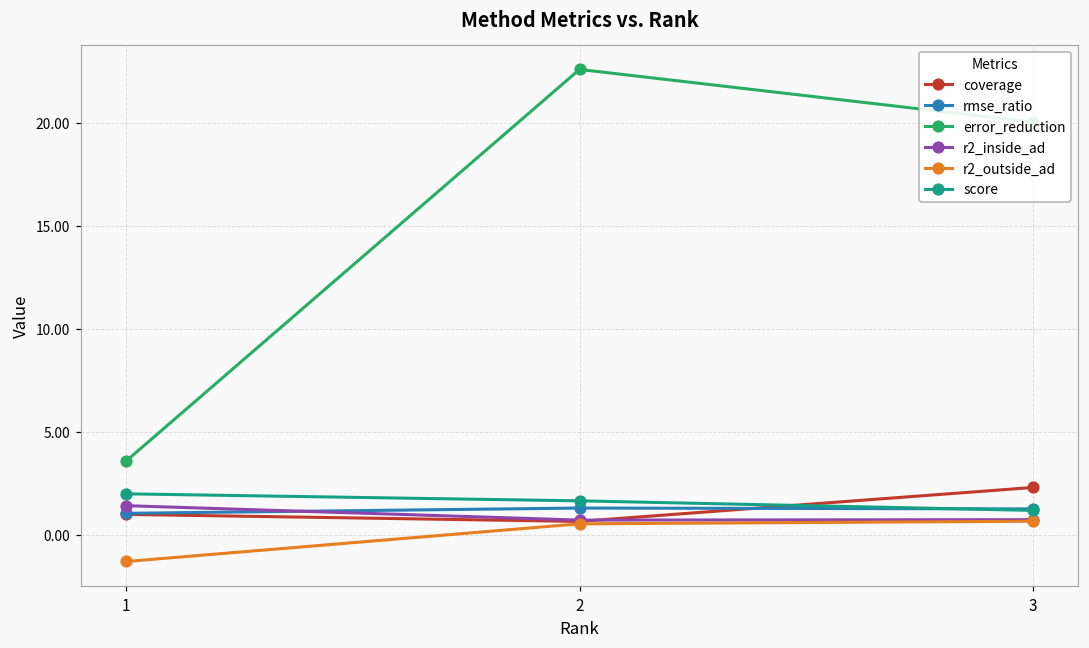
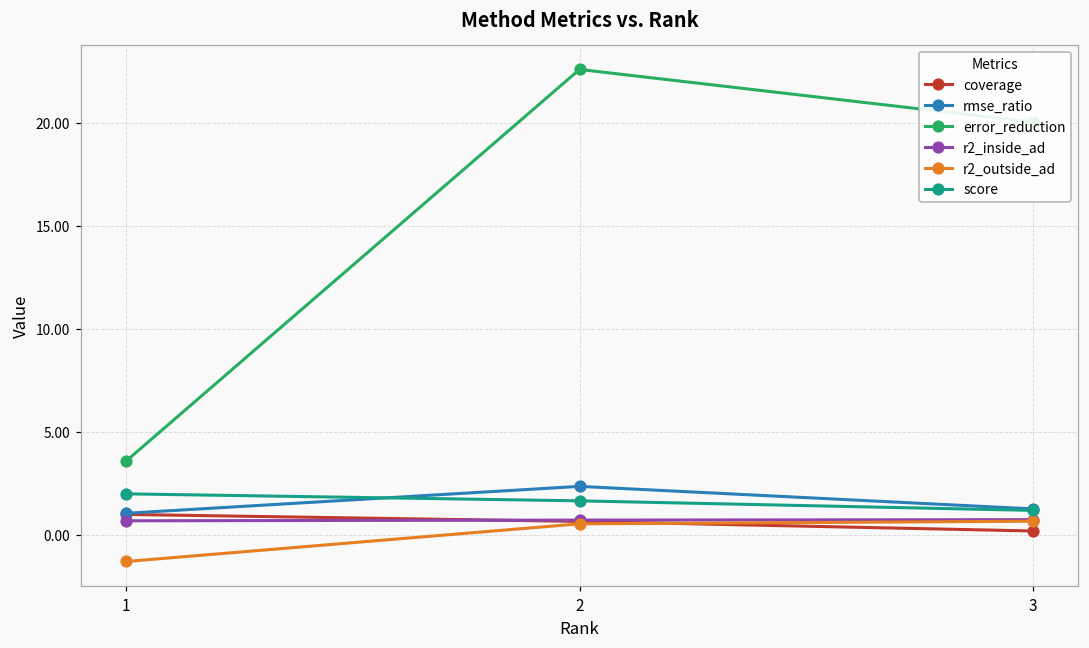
  {
    "coverage": {
-     "3": 2.3
+     "3": 0.2
    },
    "rmse_ratio": {
-     "2": 1.3
+     "2": 2.3
    },
    "r2_inside_ad": {
-     "1": 1.4
+     "1": 0.7
    },
    "r2_outside_ad": {
      "1": -1.3
    }
  }
